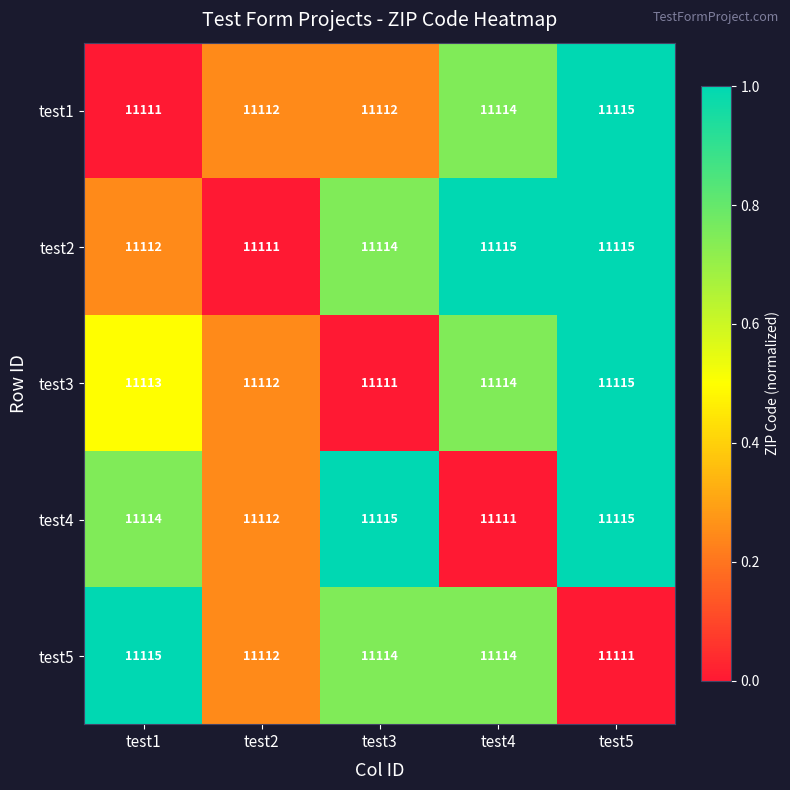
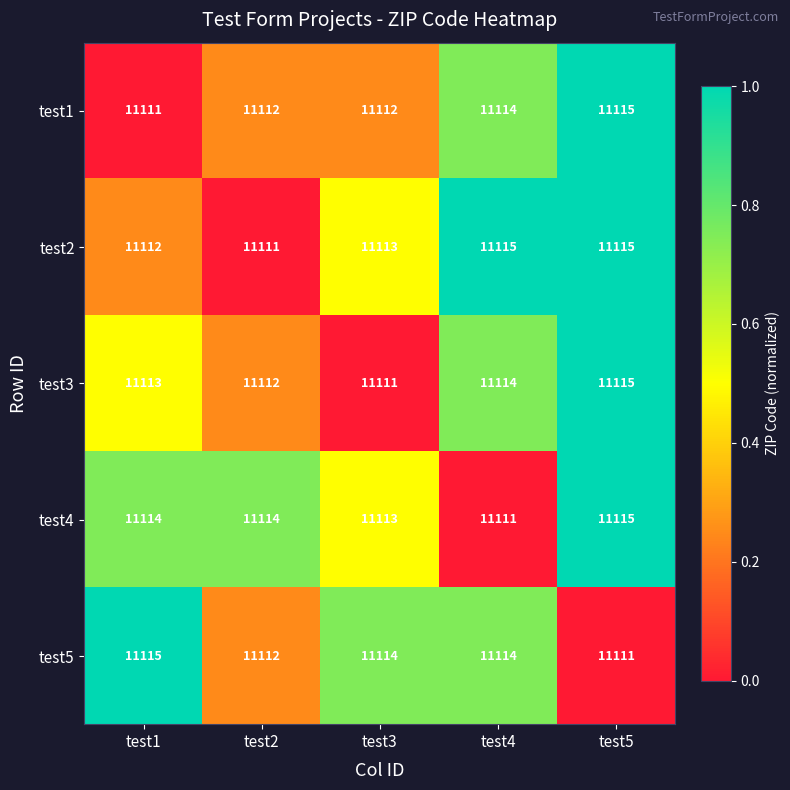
  {
    "test1": {
      "test1": 11111,
      "test2": 11112,
      "test3": 11112,
      "test4": 11114,
      "test5": 11115
    },
    "test2": {
      "test1": 11112,
      "test2": 11111,
-     "test3": 11114,
+     "test3": 11113,
      "test4": 11115,
      "test5": 11115
    },
    "test3": {
      "test1": 11113,
      "test2": 11112,
      "test3": 11111,
      "test4": 11114,
      "test5": 11115
    },
    "test4": {
      "test1": 11114,
-     "test2": 11112,
-     "test3": 11115,
+     "test2": 11114,
+     "test3": 11113,
      "test4": 11111,
      "test5": 11115
    },
    "test5": {
      "test1": 11115,
      "test2": 11112,
      "test3": 11114,
      "test4": 11114,
      "test5": 11111
    }
  }
